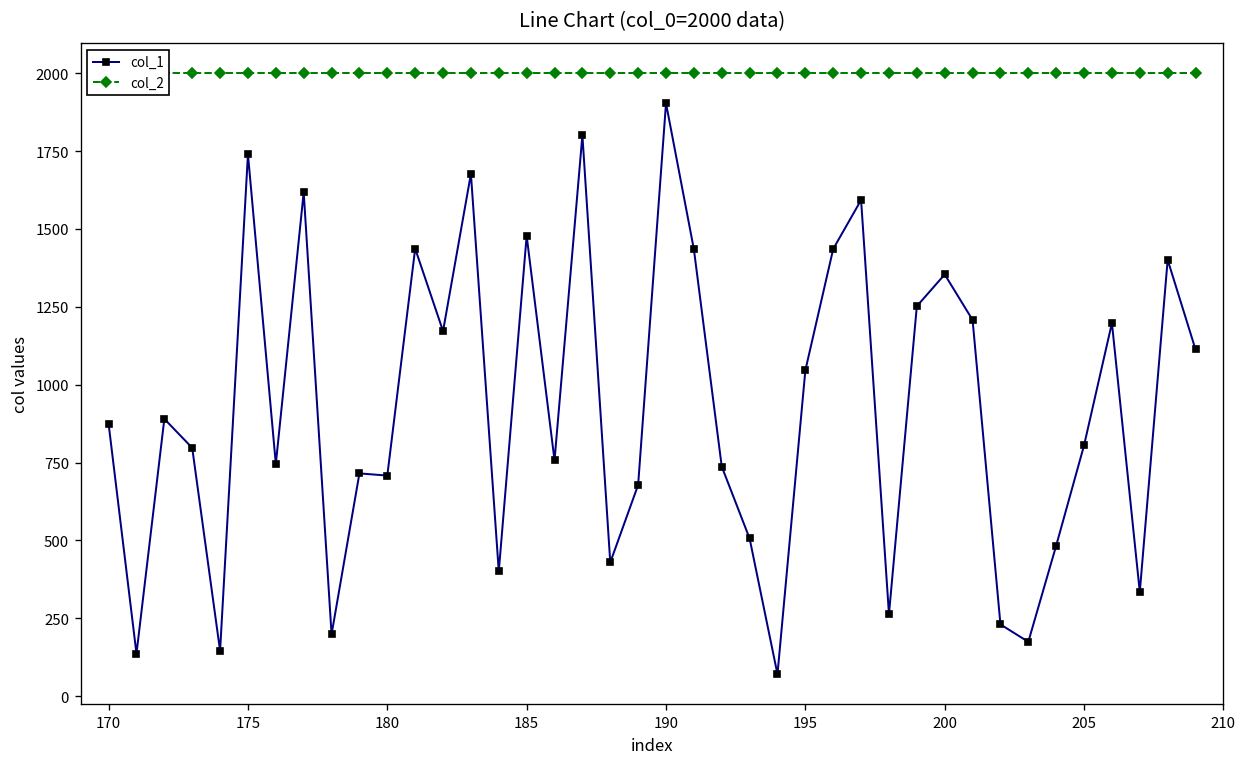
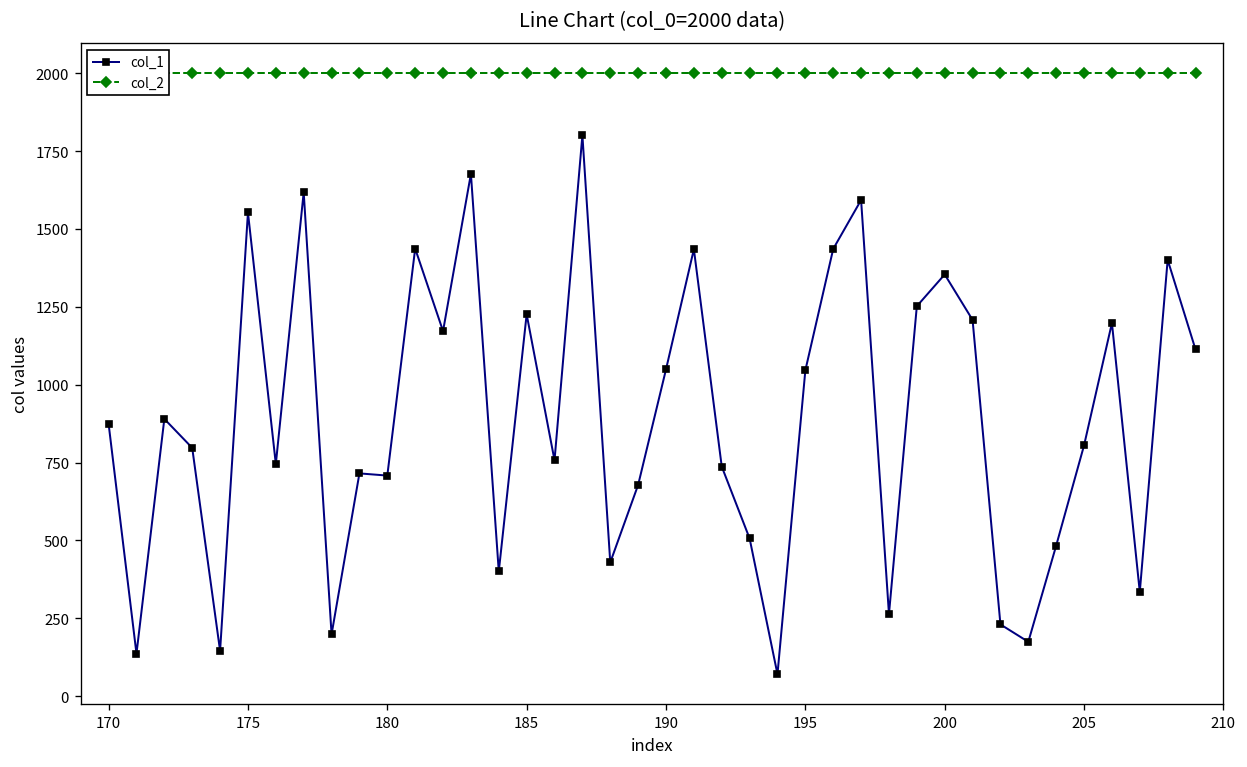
  {
    "col_1": {
      "170": 870,
-     "175": 1740,
+     "175": 1550,
      "180": 710,
-     "185": 1480,
-     "190": 1900,
+     "185": 1230,
+     "190": 1050,
      "195": 1050,
      "200": 1350,
      "205": 810
    },
    "col_2": {
      "175": 2000,
      "180": 2000,
      "185": 2000,
      "190": 2000,
      "195": 2000,
      "200": 2000,
      "205": 2000
    }
  }
